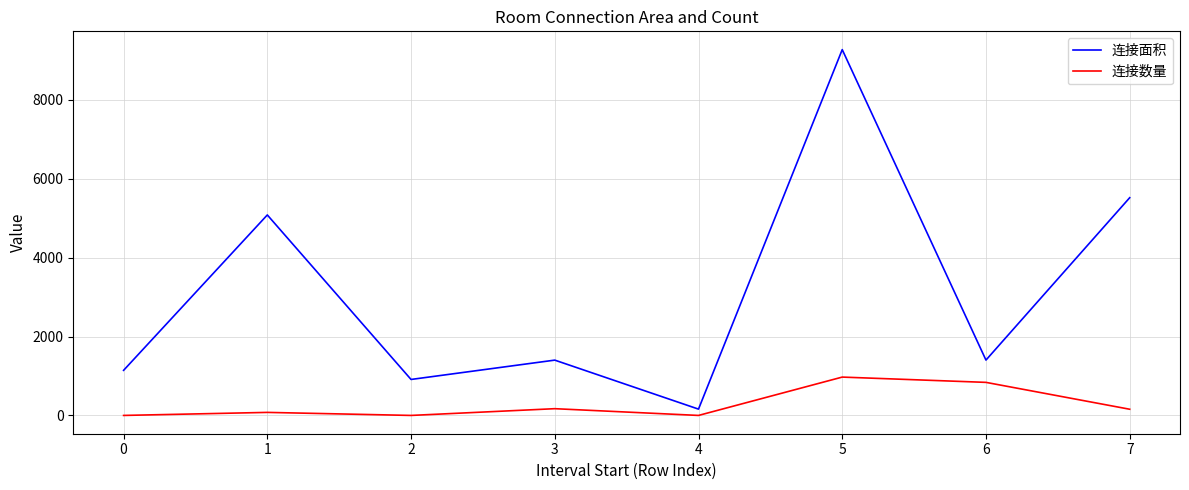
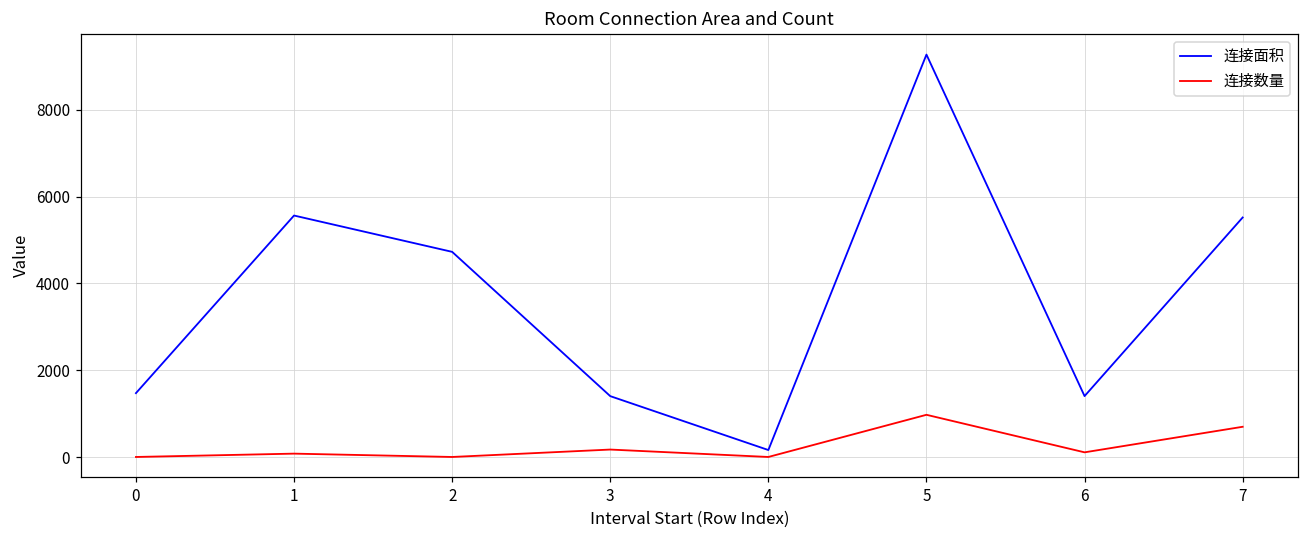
  {
    "连接面积": {
-     "0": 1100,
-     "1": 5100,
-     "2": 900,
+     "0": 1500,
+     "1": 5600,
+     "2": 4700,
      "3": 1400,
      "4": 200,
      "5": 9300,
      "6": 1400,
      "7": 5500
    },
    "连接数量": {
      "0": 0,
      "1": 100,
      "2": 0,
      "3": 200,
      "4": 0,
      "5": 1000,
-     "6": 800,
-     "7": 200
+     "6": 100,
+     "7": 700
    }
  }
